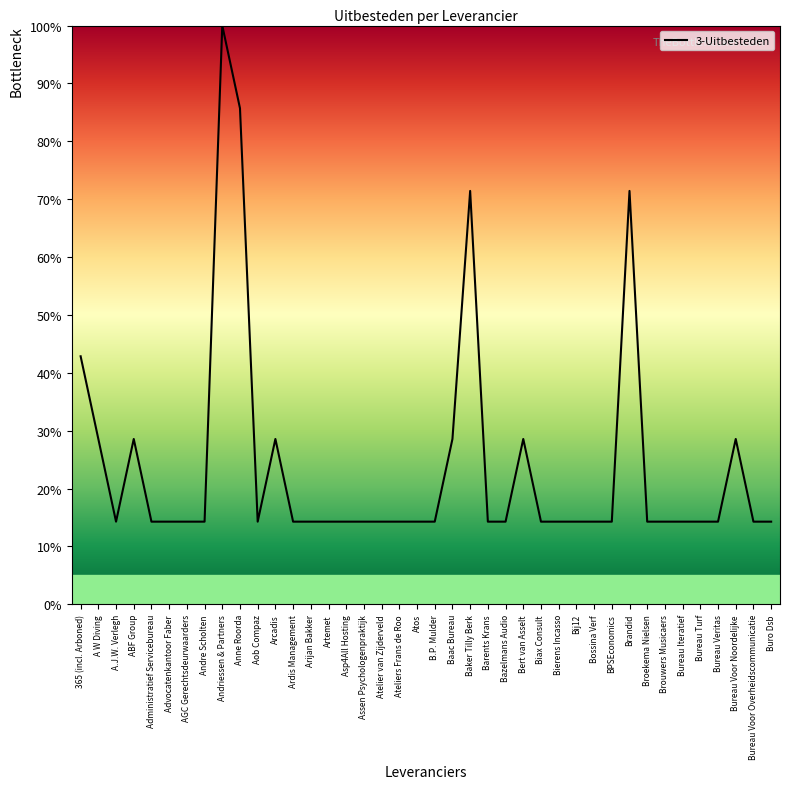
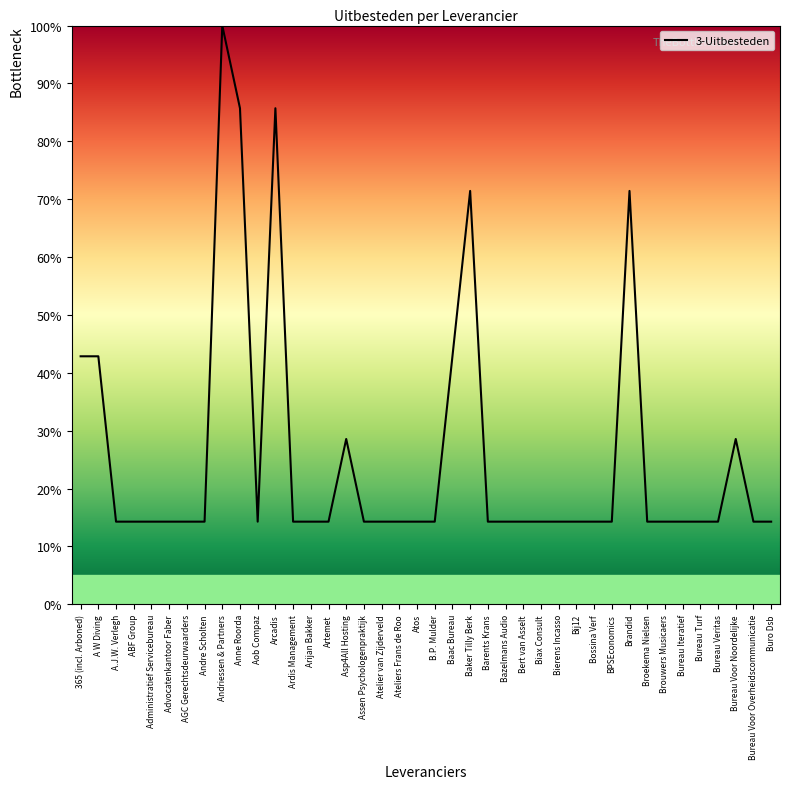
  {
    "365 (incl. Arboned)": "43%",
-   "A W Diving": "29%",
+   "A W Diving": "43%",
    "A.J.W. Verlegh": "14%",
-   "ABF Group": "29%",
+   "ABF Group": "14%",
    "Administratief Servicebureau": "14%",
    "Advocatenkantoor Faber": "14%",
    "AGC Gerechtsdeurwaarders": "14%",
    "Andre Scholten": "14%",
    "Andriessen & Partners": "100%",
    "Anne Roorda": "86%",
    "Aob Compaz": "14%",
-   "Arcadis": "29%",
+   "Arcadis": "86%",
    "Ardis Management": "14%",
    "Arijan Bakker": "14%",
    "Artemet": "14%",
-   "Asp4All Hosting": "14%",
+   "Asp4All Hosting": "29%",
    "Assen Psychologenpraktijk": "14%",
    "Atelier van Zijderveld": "14%",
    "Ateliers Frans de Roo": "14%",
    "Atos": "14%",
    "B.P. Mulder": "14%",
-   "Baac Bureau": "29%",
+   "Baac Bureau": "43%",
    "Baker Tilly Berk": "71%",
    "Barents Krans": "14%",
    "Bazelmans Audio": "14%",
-   "Bert van Asselt": "29%",
+   "Bert van Asselt": "14%",
    "Biax Consult": "14%",
    "Bierens Incasso": "14%",
    "Bij12": "14%",
    "Bossina Verf": "14%",
    "BPSEconomics": "14%",
    "Brandid": "71%",
    "Broekema Nielsen": "14%",
    "Brouwers Musicaers": "14%",
    "Bureau Iteratief": "14%",
    "Bureau Turf": "14%",
    "Bureau Veritas": "14%",
    "Bureau Voor Noordelijke": "29%",
    "Bureau Voor Overheidscommunicatie": "14%",
    "Buro Dsb": "14%"
  }
